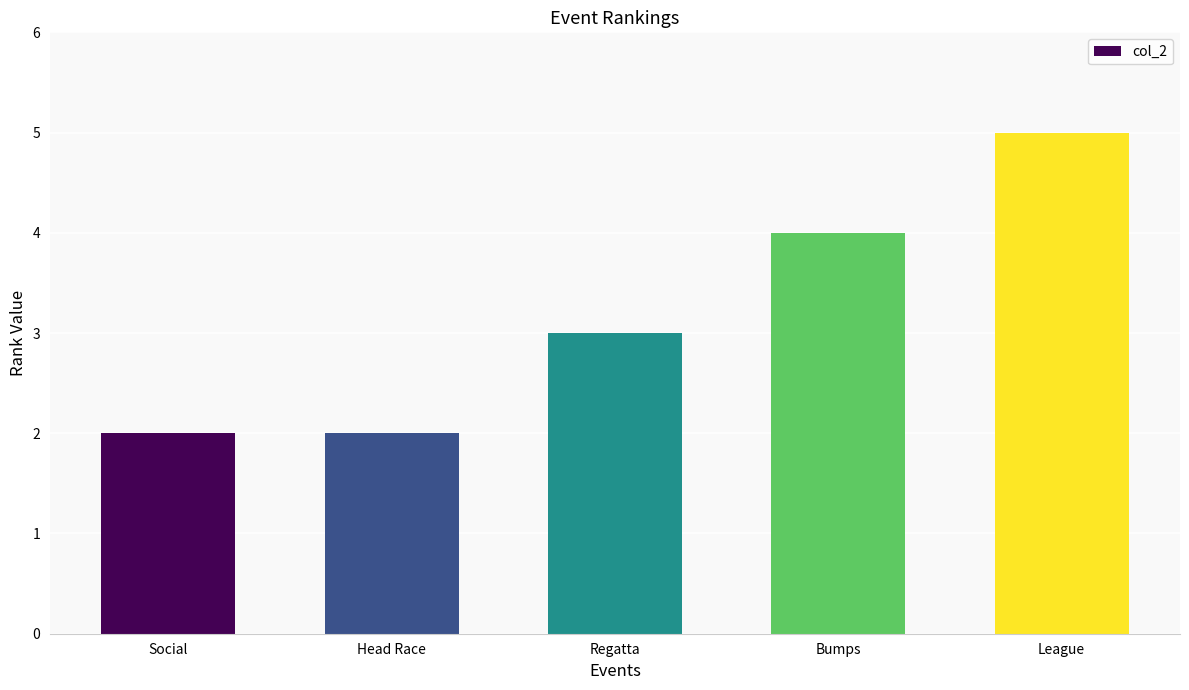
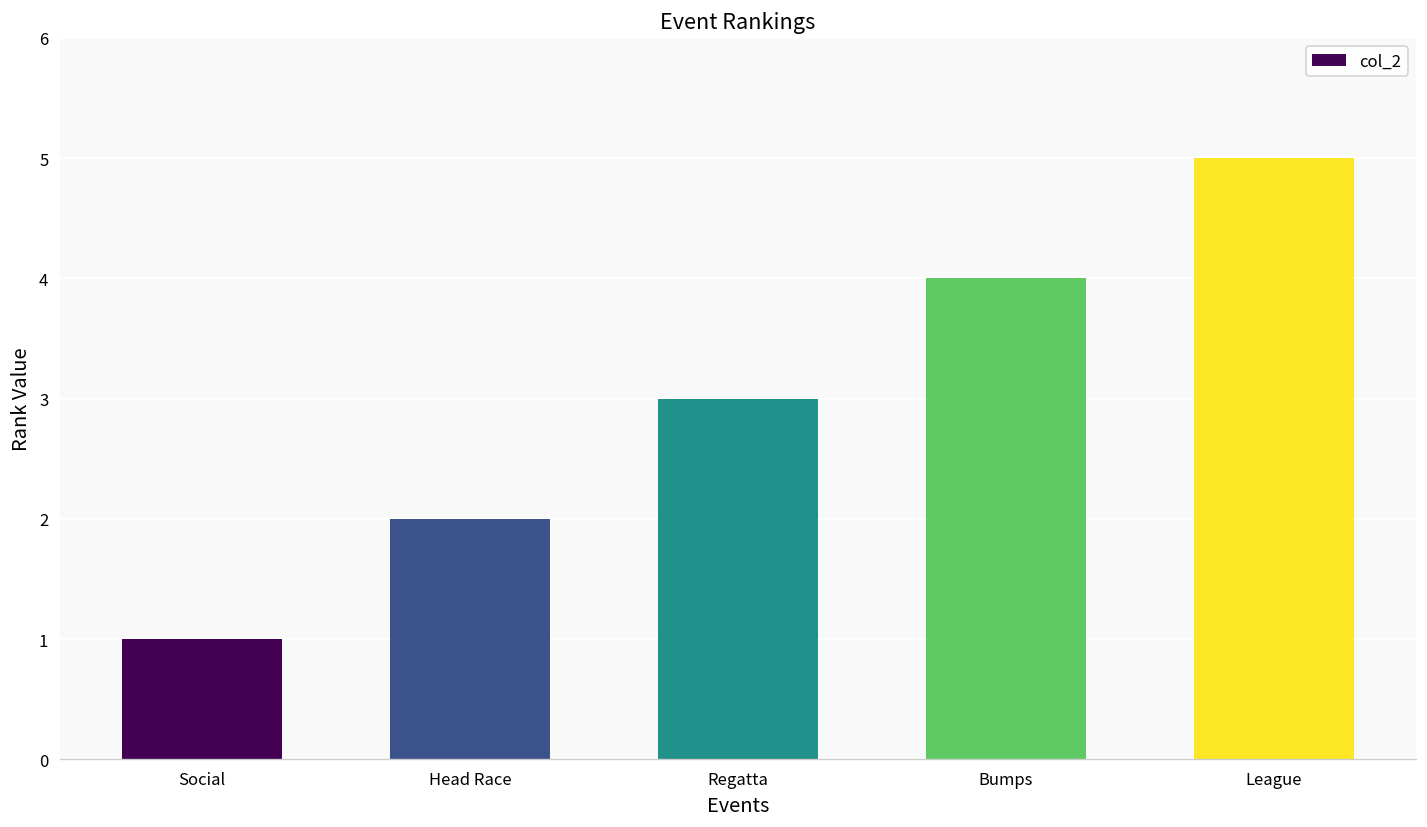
  {
-   "Social": 2,
+   "Social": 1,
    "Head Race": 2,
    "Regatta": 3,
    "Bumps": 4,
    "League": 5
  }
